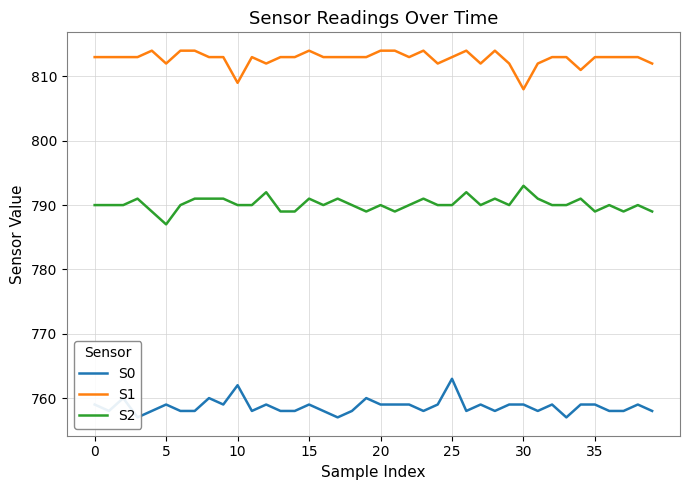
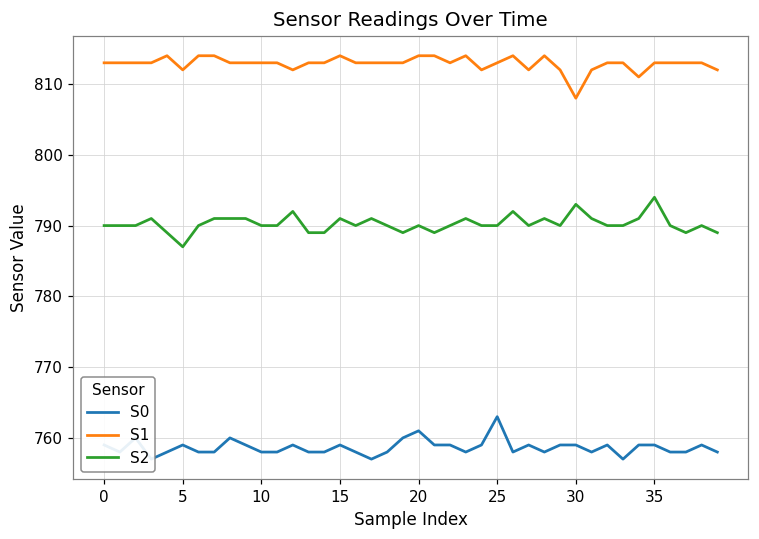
  {
    "S0": {
      "5": 759,
-     "10": 762,
+     "10": 758,
      "15": 759,
-     "20": 759,
+     "20": 761,
      "25": 763,
      "30": 759,
      "35": 759
    },
    "S1": {
      "0": 813,
      "5": 812,
-     "10": 809,
+     "10": 813,
      "15": 814,
      "20": 814,
      "25": 813,
      "30": 808,
      "35": 813
    },
    "S2": {
      "0": 790,
      "5": 787,
      "10": 790,
      "15": 791,
      "20": 790,
      "25": 790,
      "30": 793,
-     "35": 789
+     "35": 794
    }
  }
